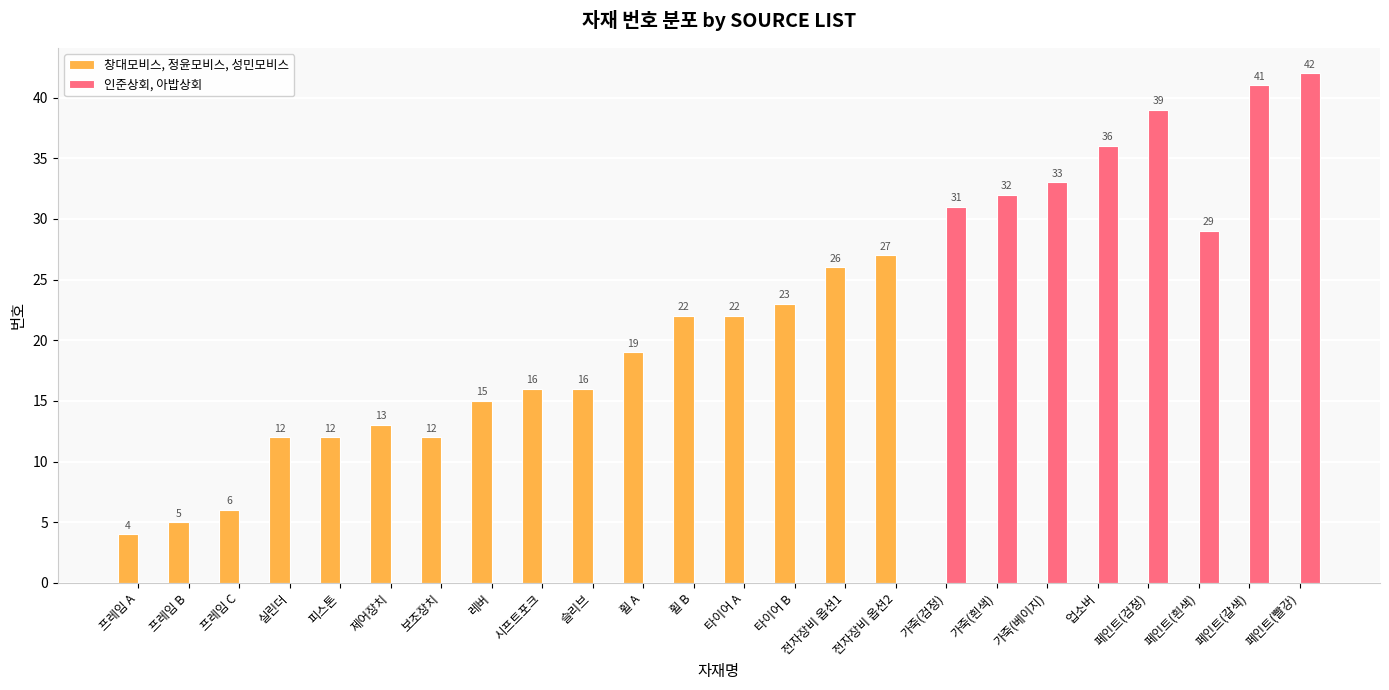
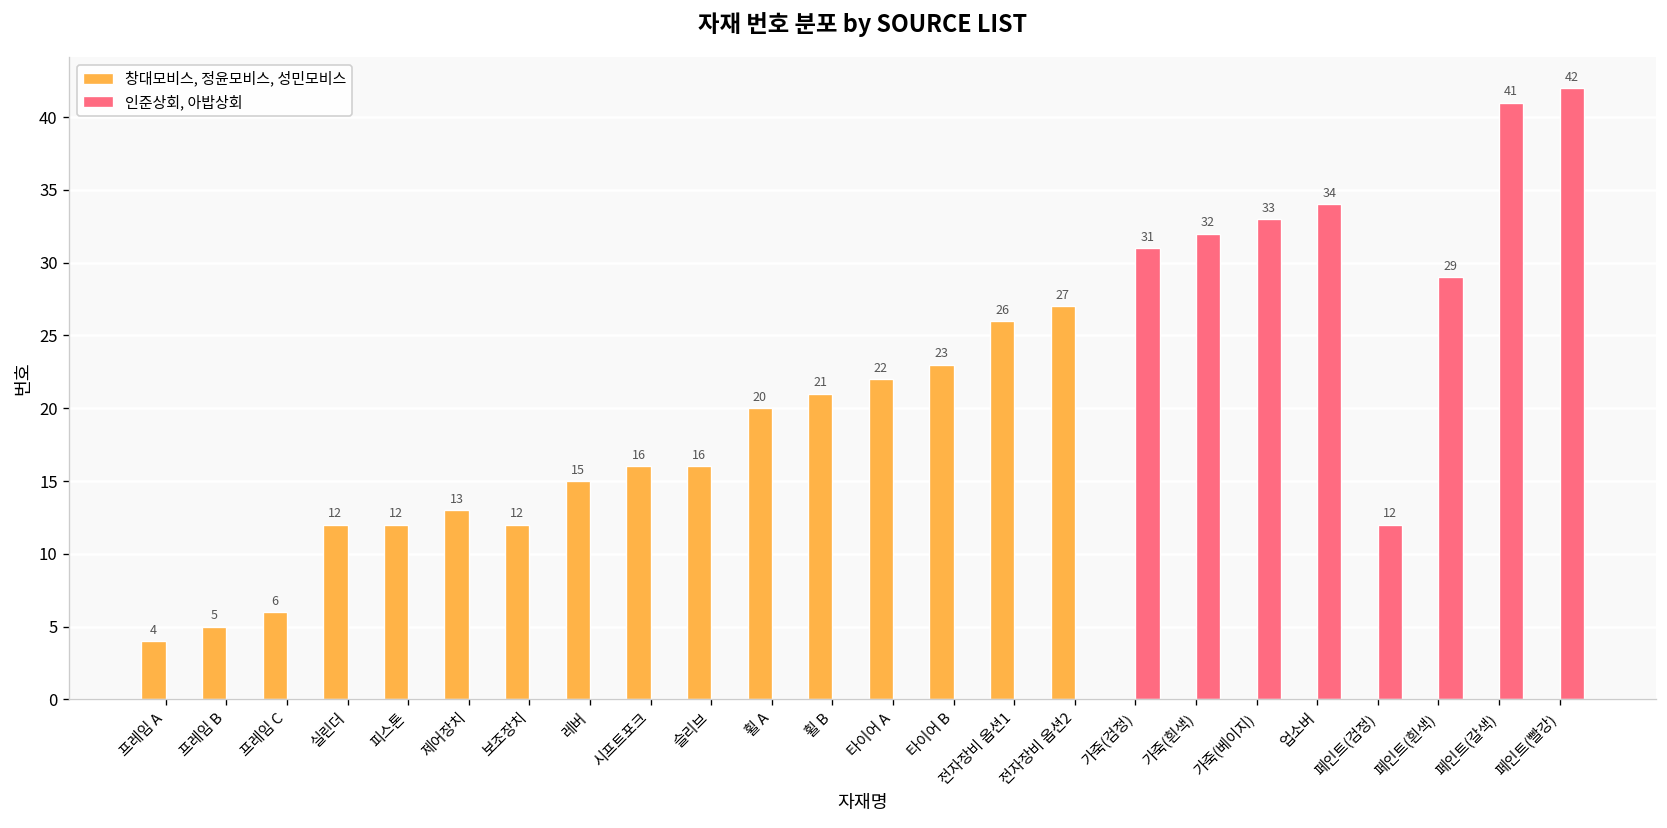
  {
    "창대모비스, 정윤모비스, 성민모비스": {
      "프레임 A": 4,
      "프레임 B": 5,
      "프레임 C": 6,
      "실린더": 12,
      "피스톤": 12,
      "제어장치": 13,
      "보조장치": 12,
      "레버": 15,
      "시프트포크": 16,
      "슬리브": 16,
-     "휠 A": 19,
-     "휠 B": 22,
+     "휠 A": 20,
+     "휠 B": 21,
      "타이어 A": 22,
      "타이어 B": 23,
      "전자장비 옵션1": 26,
      "전자장비 옵션2": 27
    },
    "인준상회, 아밥상회": {
      "가죽(검정)": 31,
      "가죽(흰색)": 32,
      "가죽(베이지)": 33,
-     "업소버": 36,
-     "페인트(검정)": 39,
+     "업소버": 34,
+     "페인트(검정)": 12,
      "페인트(흰색)": 29,
      "페인트(갈색)": 41,
      "페인트(빨강)": 42
    }
  }
